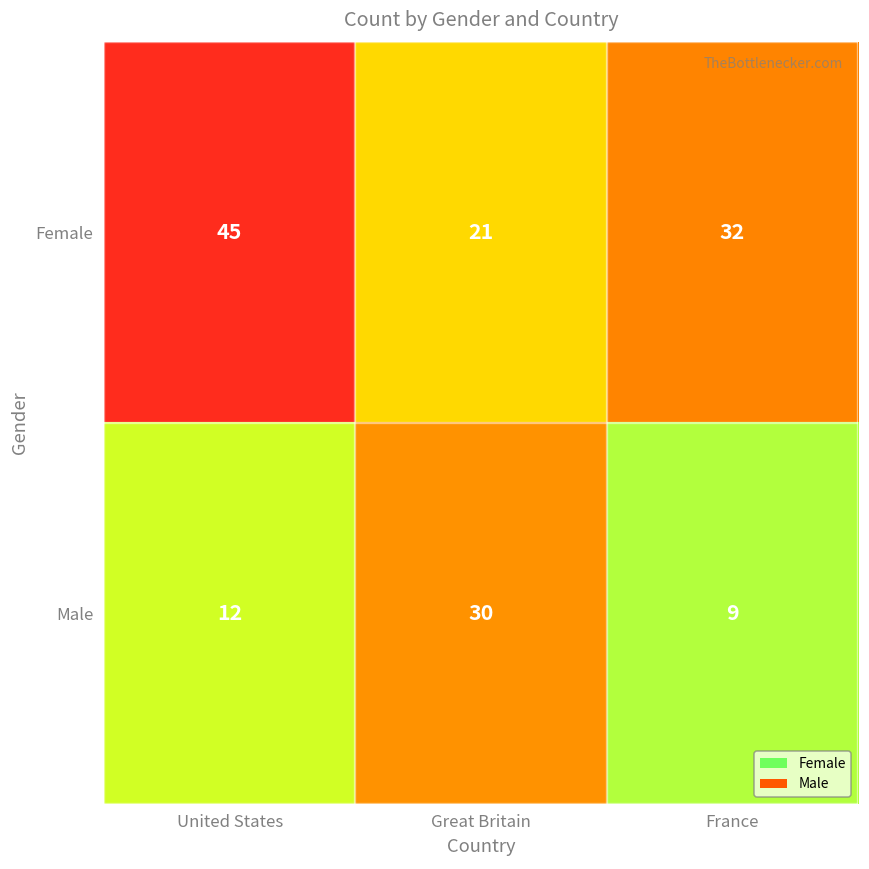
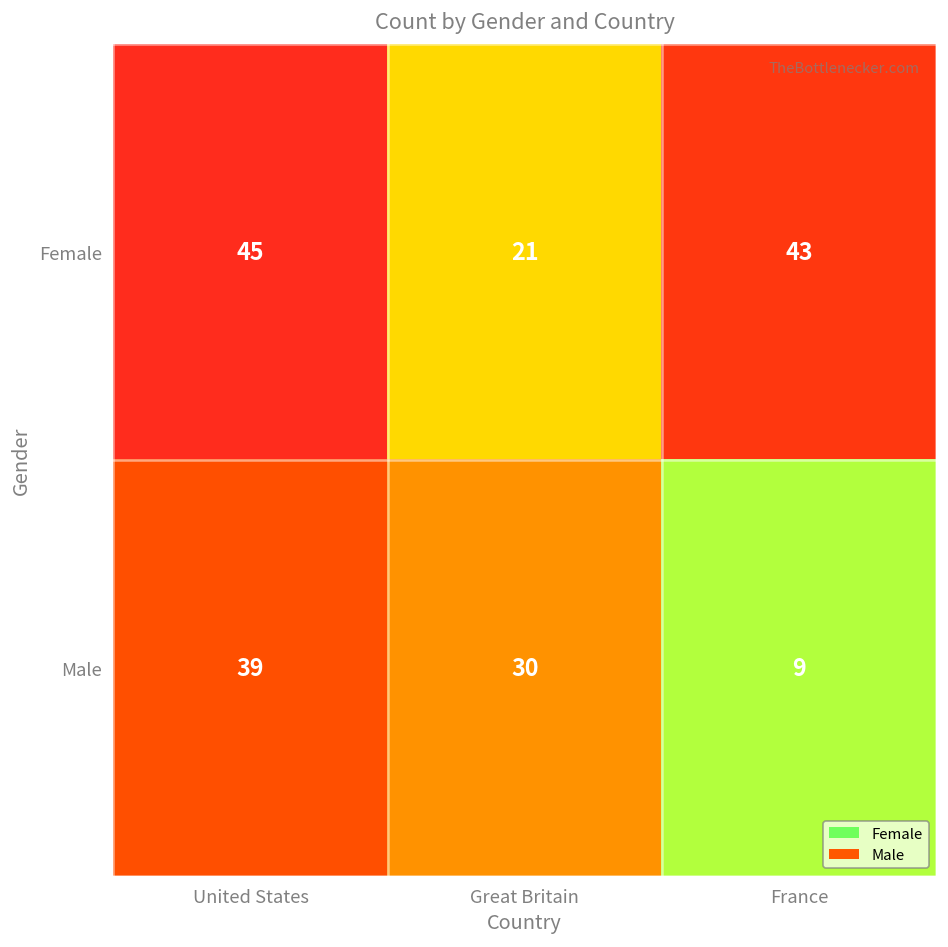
  {
    "Female": {
      "United States": 45,
      "Great Britain": 21,
-     "France": 32
+     "France": 43
    },
    "Male": {
-     "United States": 12,
+     "United States": 39,
      "Great Britain": 30,
      "France": 9
    }
  }
